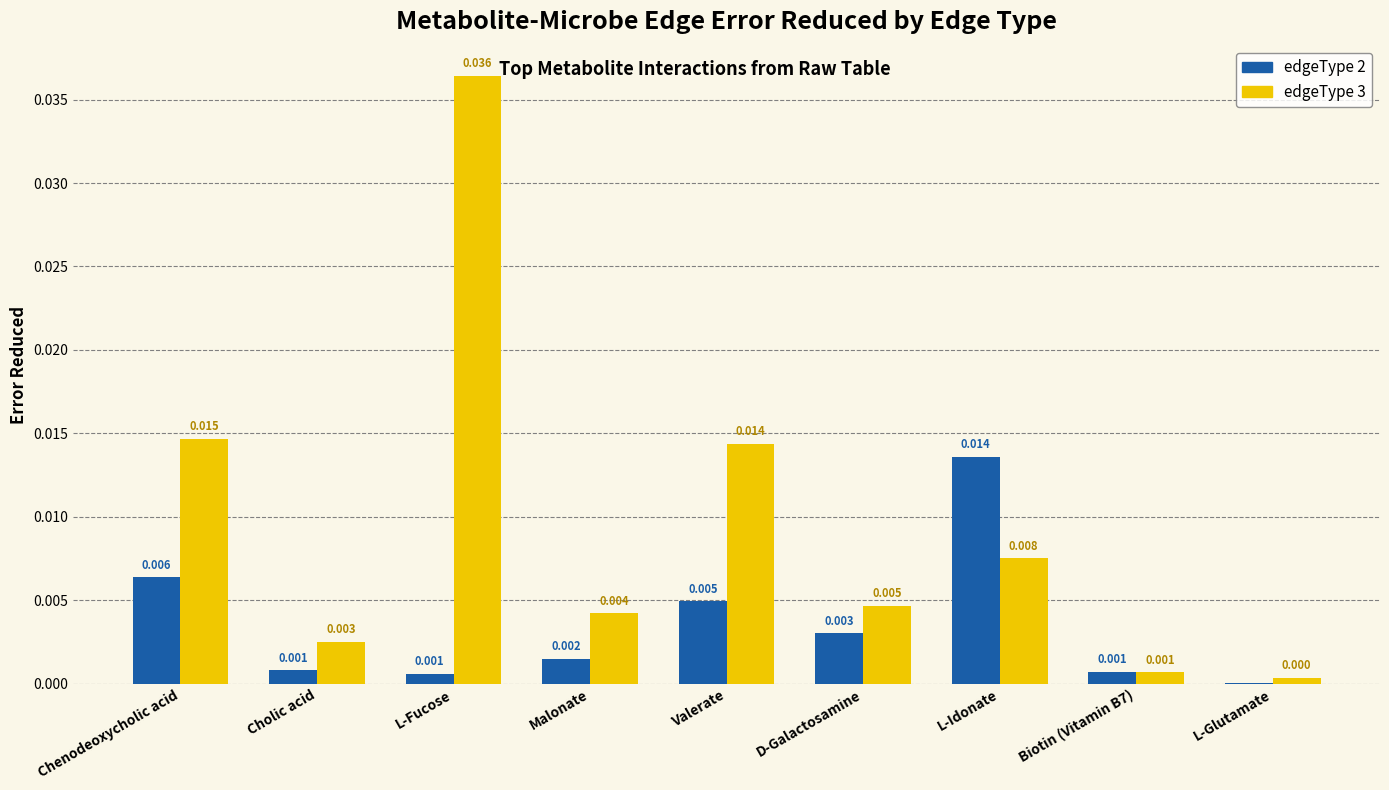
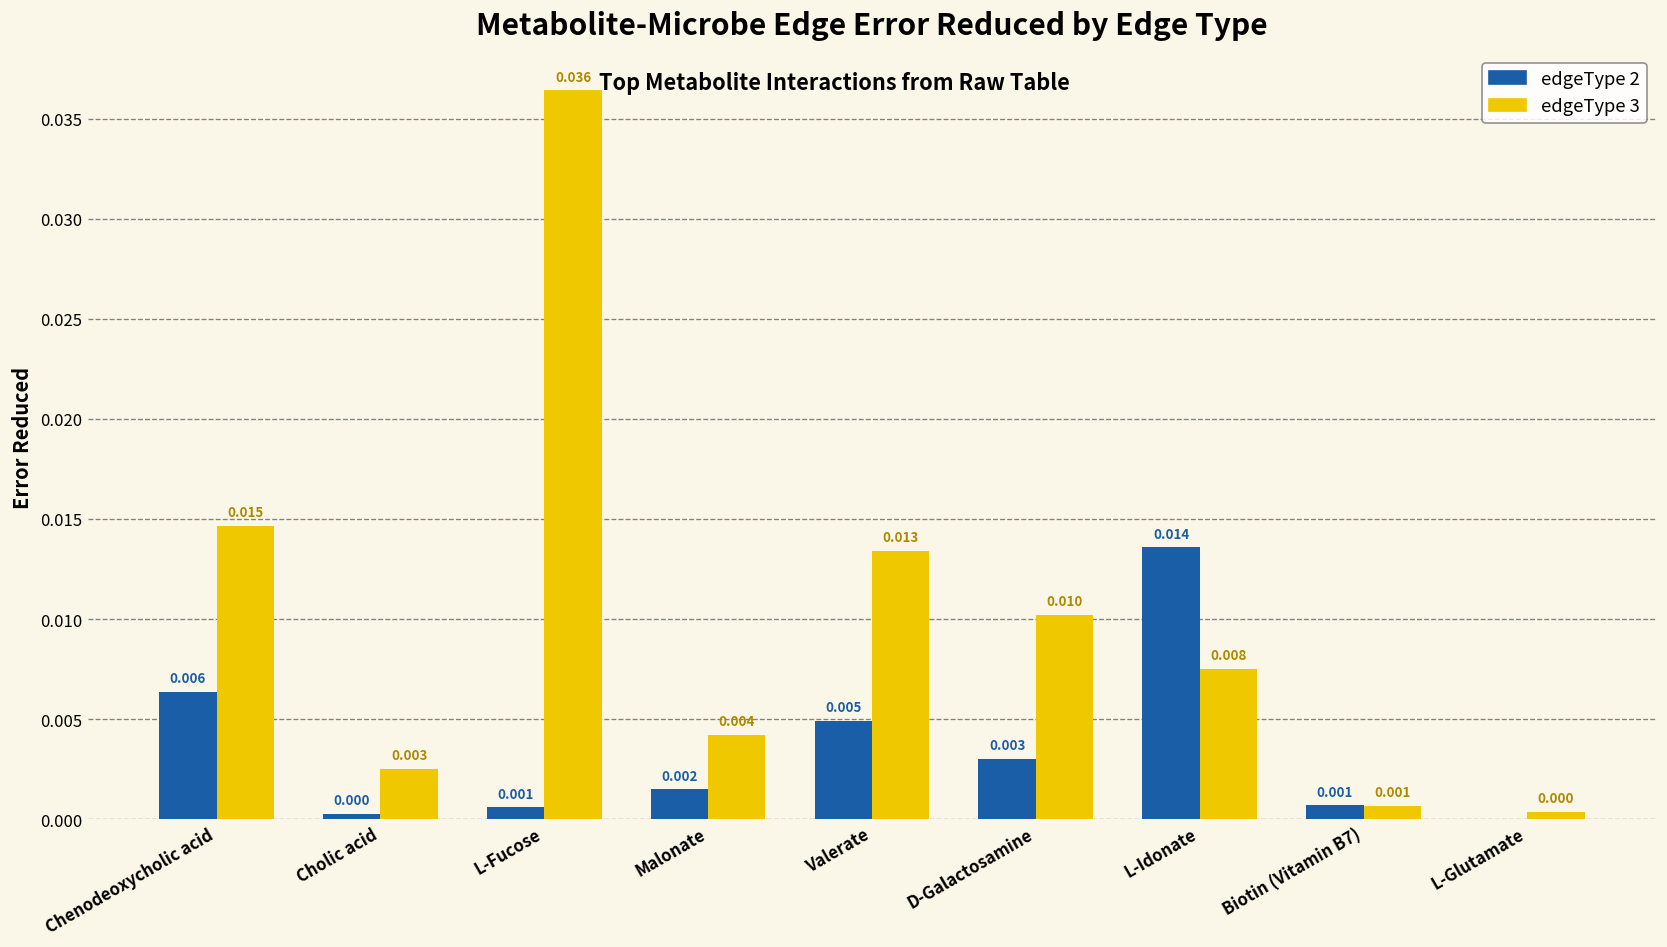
  {
    "edgeType 2": {
      "Chenodeoxycholic acid": 0.006,
-     "Cholic acid": 0.001,
+     "Cholic acid": 0.000,
      "L-Fucose": 0.001,
      "Malonate": 0.002,
      "Valerate": 0.005,
      "D-Galactosamine": 0.003,
      "L-Idonate": 0.014,
      "Biotin (Vitamin B7)": 0.001
    },
    "edgeType 3": {
      "Chenodeoxycholic acid": 0.015,
      "Cholic acid": 0.003,
      "L-Fucose": 0.036,
      "Malonate": 0.004,
-     "Valerate": 0.014,
-     "D-Galactosamine": 0.005,
+     "Valerate": 0.013,
+     "D-Galactosamine": 0.010,
      "L-Idonate": 0.008,
      "Biotin (Vitamin B7)": 0.001,
      "L-Glutamate": 0.000
    }
  }
